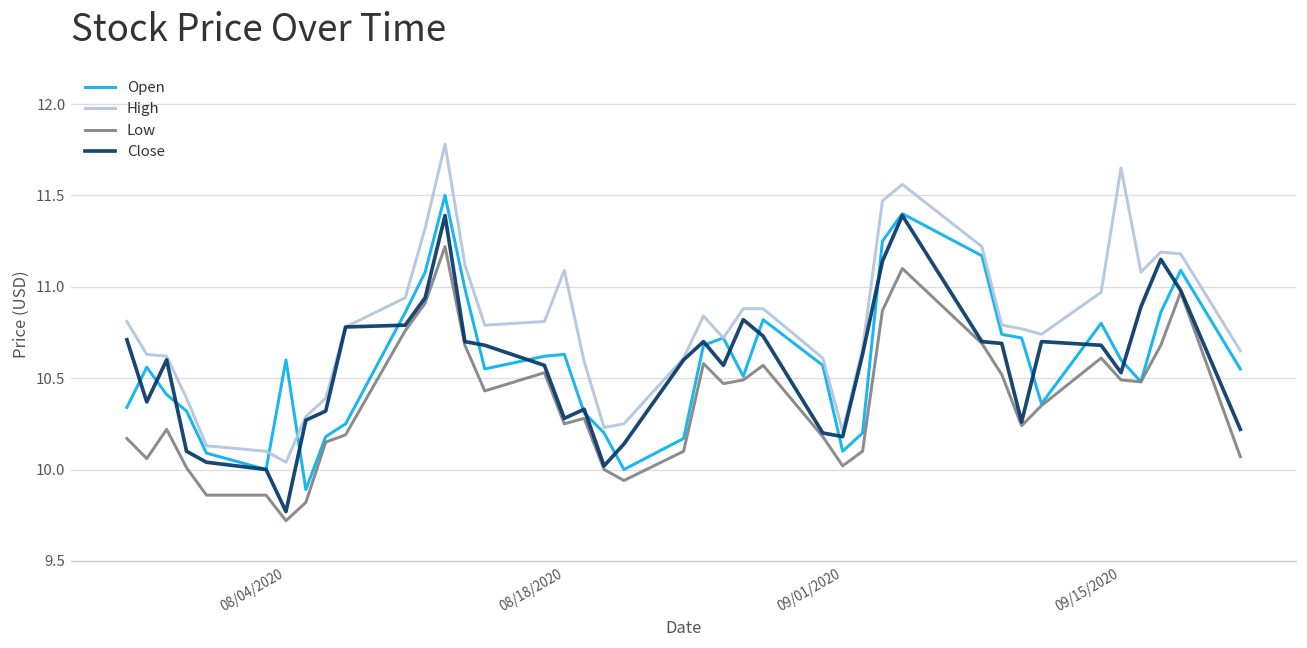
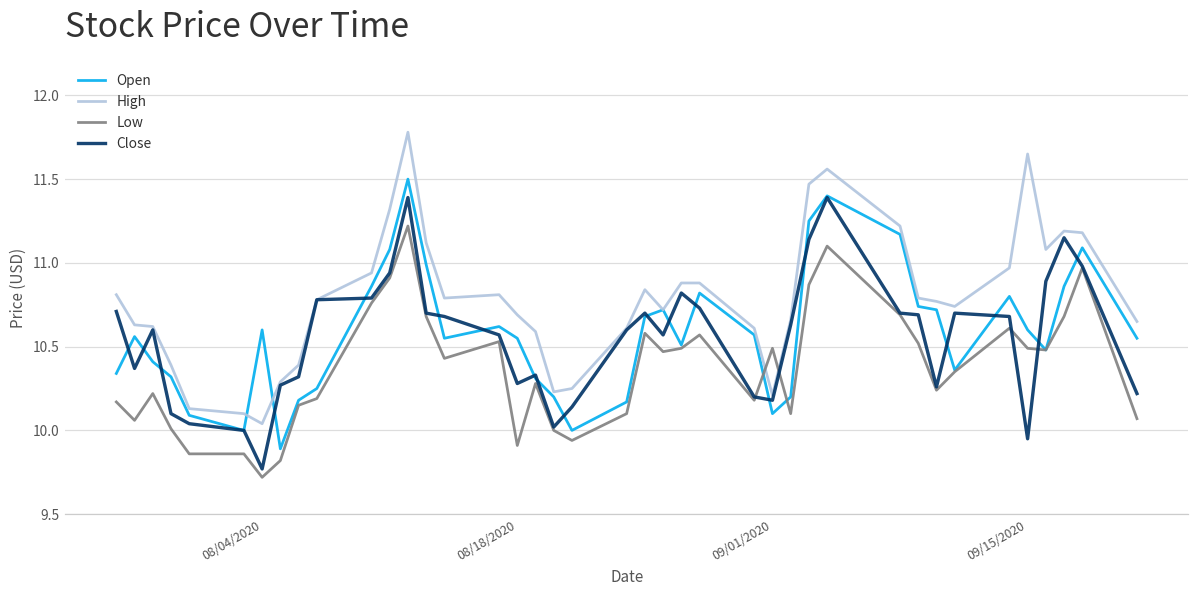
  {
    "Open": {
      "08/04/2020": 10.60,
-     "08/18/2020": 10.63,
+     "08/18/2020": 10.55,
      "09/01/2020": 10.10,
      "09/15/2020": 10.60
    },
    "High": {
      "08/04/2020": 10.04,
-     "08/18/2020": 11.09,
+     "08/18/2020": 10.69,
      "09/01/2020": 10.21,
      "09/15/2020": 11.65
    },
    "Low": {
      "08/04/2020": 9.72,
-     "08/18/2020": 10.25,
-     "09/01/2020": 10.02,
+     "08/18/2020": 9.91,
+     "09/01/2020": 10.49,
      "09/15/2020": 10.49
    },
    "Close": {
      "08/04/2020": 9.77,
      "08/18/2020": 10.28,
      "09/01/2020": 10.18,
-     "09/15/2020": 10.53
+     "09/15/2020": 9.95
    }
  }
